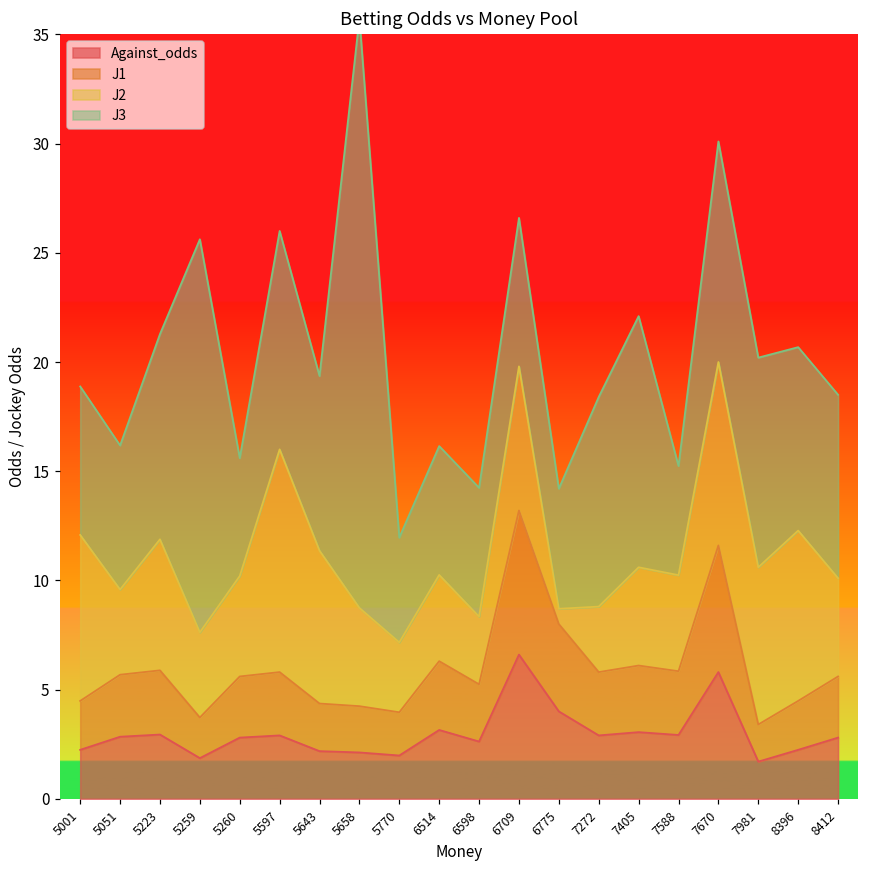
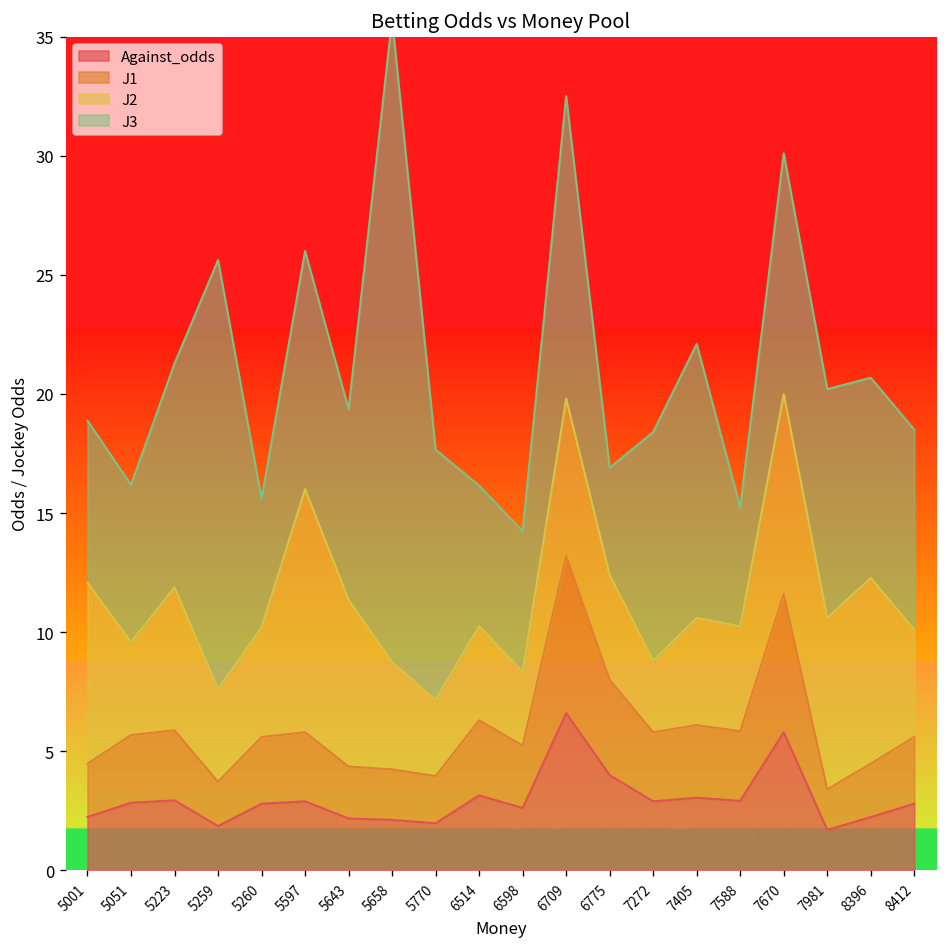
  {
    "J2": {
      "5001": 7.6,
      "5051": 3.9,
      "5223": 6.0,
      "5259": 3.9,
      "5260": 4.6,
      "5597": 10.2,
      "5643": 7.0,
      "5658": 4.5,
      "5770": 3.2,
      "6514": 4.0,
      "6598": 3.1,
      "6709": 6.6,
-     "6775": 0.7,
+     "6775": 4.4,
      "7272": 3.0,
      "7405": 4.5,
      "7588": 4.4,
      "7670": 8.4,
      "7981": 7.2,
      "8396": 7.8,
      "8412": 4.5
    },
    "J3": {
      "5001": 6.8,
      "5051": 6.6,
      "5223": 9.4,
      "5259": 18.0,
      "5260": 5.4,
      "5597": 10.0,
      "5643": 8.0,
-     "5770": 4.8,
+     "5770": 10.5,
      "6514": 5.9,
      "6598": 5.9,
-     "6709": 6.8,
-     "6775": 5.5,
+     "6709": 12.7,
+     "6775": 4.5,
      "7272": 9.6,
      "7405": 11.5,
      "7588": 5.0,
      "7670": 10.1,
      "7981": 9.6,
      "8396": 8.4,
      "8412": 8.4
    }
  }
